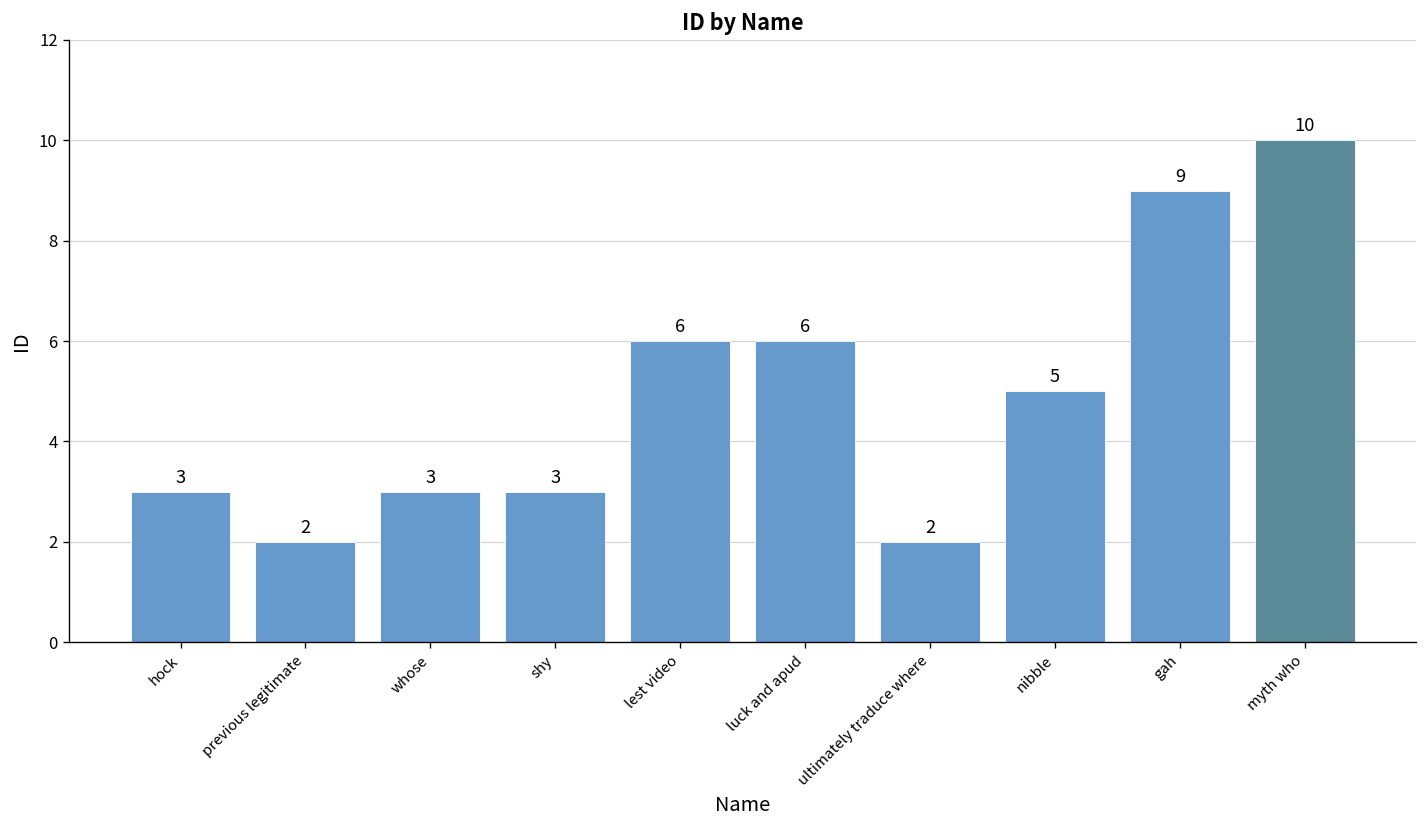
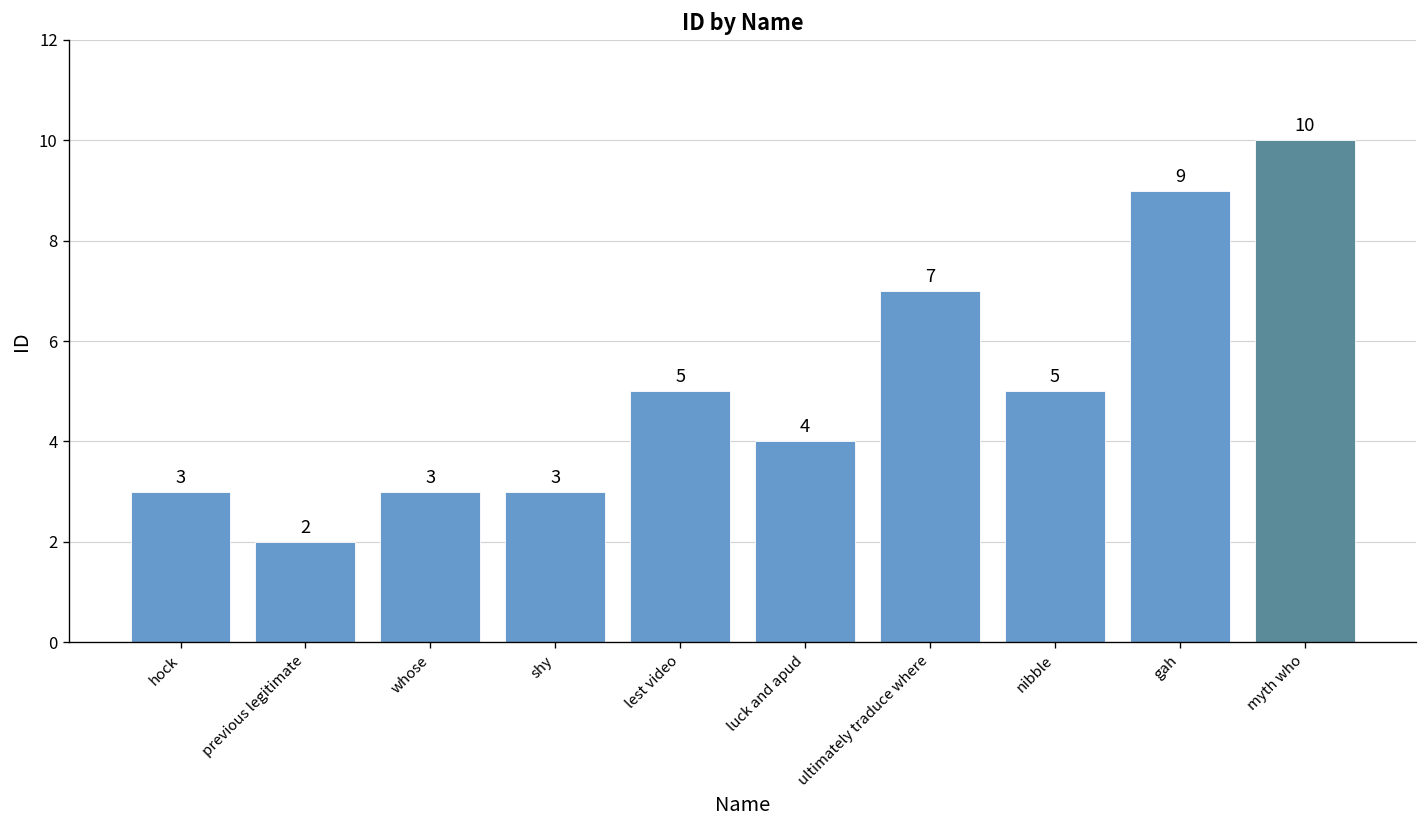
  {
    "hock": 3,
    "previous legitimate": 2,
    "whose": 3,
    "shy": 3,
-   "lest video": 6,
-   "luck and apud": 6,
-   "ultimately traduce where": 2,
+   "lest video": 5,
+   "luck and apud": 4,
+   "ultimately traduce where": 7,
    "nibble": 5,
    "gah": 9,
    "myth who": 10
  }
